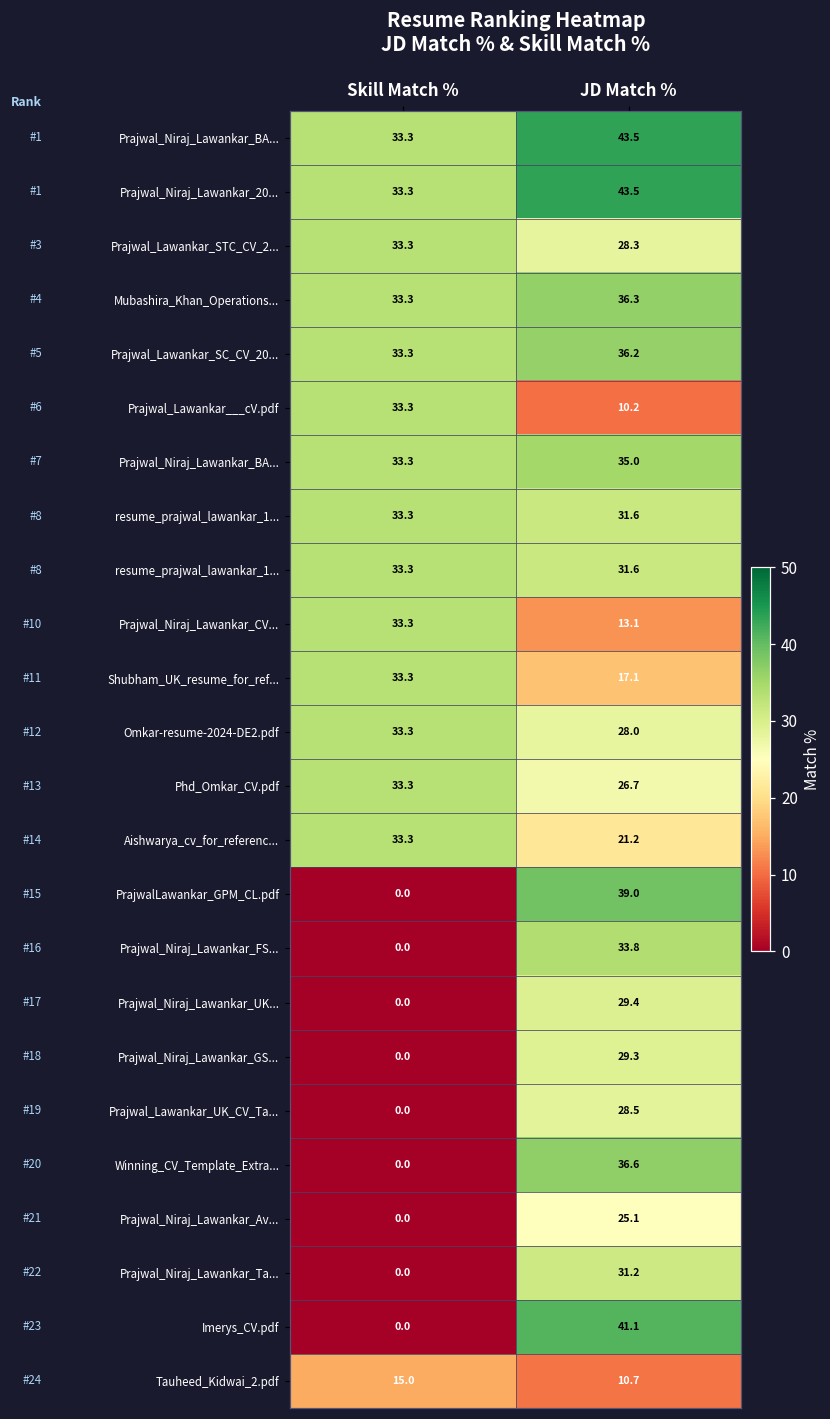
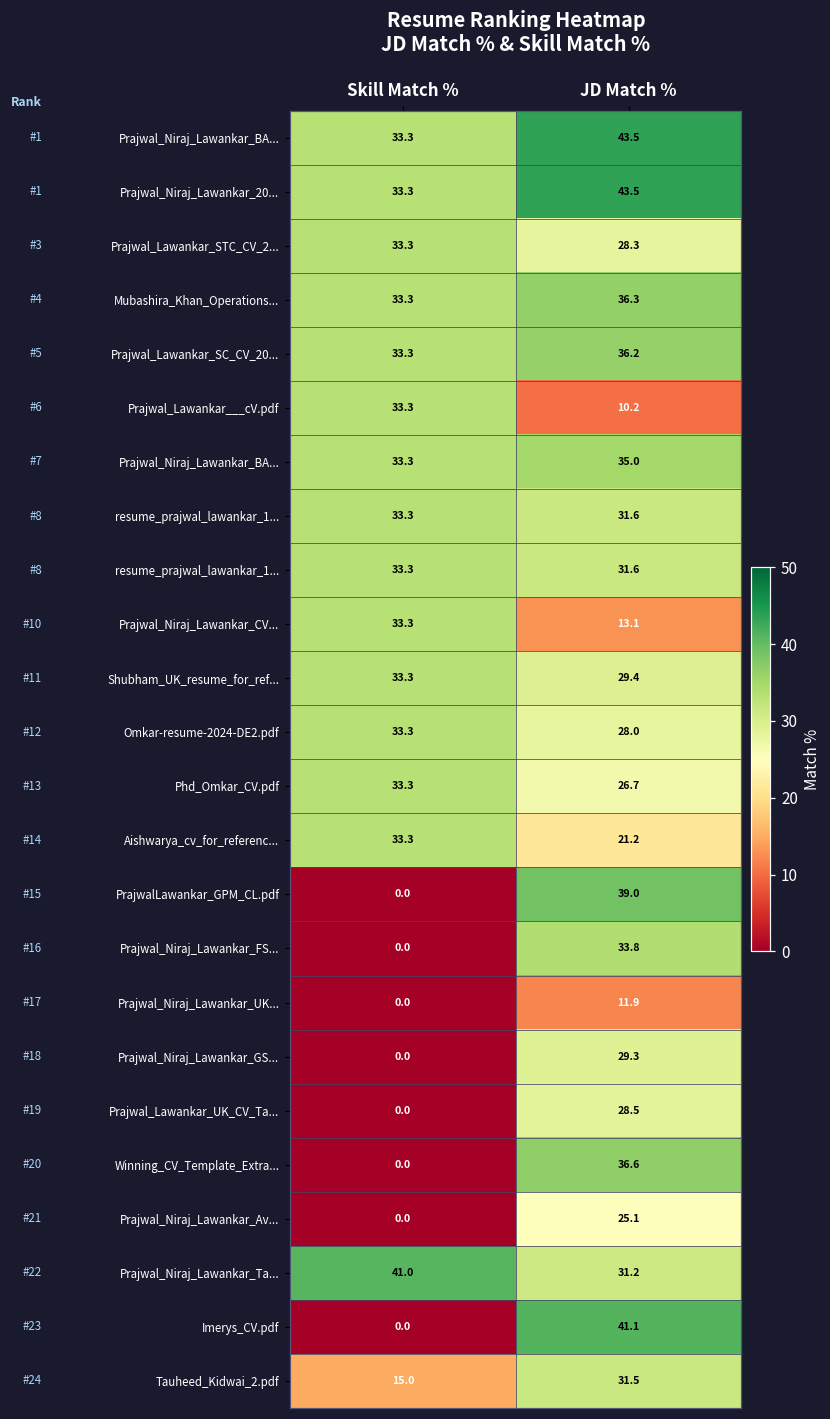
  {
    "Prajwal_Niraj_Lawankar_20...": {
      "Skill Match %": 33.3,
      "JD Match %": 43.5
    },
    "Prajwal_Lawankar_STC_CV_2...": {
      "Skill Match %": 33.3,
      "JD Match %": 28.3
    },
    "Mubashira_Khan_Operations...": {
      "Skill Match %": 33.3,
      "JD Match %": 36.3
    },
    "Prajwal_Lawankar_SC_CV_20...": {
      "Skill Match %": 33.3,
      "JD Match %": 36.2
    },
    "Prajwal_Lawankar___cV.pdf": {
      "Skill Match %": 33.3,
      "JD Match %": 10.2
    },
    "Prajwal_Niraj_Lawankar_CV...": {
      "Skill Match %": 33.3,
      "JD Match %": 13.1
    },
    "Shubham_UK_resume_for_ref...": {
      "Skill Match %": 33.3,
-     "JD Match %": 17.1
+     "JD Match %": 29.4
    },
    "Omkar-resume-2024-DE2.pdf": {
      "Skill Match %": 33.3,
      "JD Match %": 28.0
    },
    "Phd_Omkar_CV.pdf": {
      "Skill Match %": 33.3,
      "JD Match %": 26.7
    },
    "Aishwarya_cv_for_referenc...": {
      "Skill Match %": 33.3,
      "JD Match %": 21.2
    },
    "PrajwalLawankar_GPM_CL.pdf": {
      "Skill Match %": 0.0,
      "JD Match %": 39.0
    },
    "Prajwal_Niraj_Lawankar_FS...": {
      "Skill Match %": 0.0,
      "JD Match %": 33.8
    },
    "Prajwal_Niraj_Lawankar_UK...": {
      "Skill Match %": 0.0,
-     "JD Match %": 29.4
+     "JD Match %": 11.9
    },
    "Prajwal_Niraj_Lawankar_GS...": {
      "Skill Match %": 0.0,
      "JD Match %": 29.3
    },
    "Prajwal_Lawankar_UK_CV_Ta...": {
      "Skill Match %": 0.0,
      "JD Match %": 28.5
    },
    "Winning_CV_Template_Extra...": {
      "Skill Match %": 0.0,
      "JD Match %": 36.6
    },
    "Prajwal_Niraj_Lawankar_Av...": {
      "Skill Match %": 0.0,
      "JD Match %": 25.1
    },
    "Prajwal_Niraj_Lawankar_Ta...": {
-     "Skill Match %": 0.0,
+     "Skill Match %": 41.0,
      "JD Match %": 31.2
    },
    "Imerys_CV.pdf": {
      "Skill Match %": 0.0,
      "JD Match %": 41.1
    },
    "Tauheed_Kidwai_2.pdf": {
      "Skill Match %": 15.0,
-     "JD Match %": 10.7
+     "JD Match %": 31.5
    }
  }
